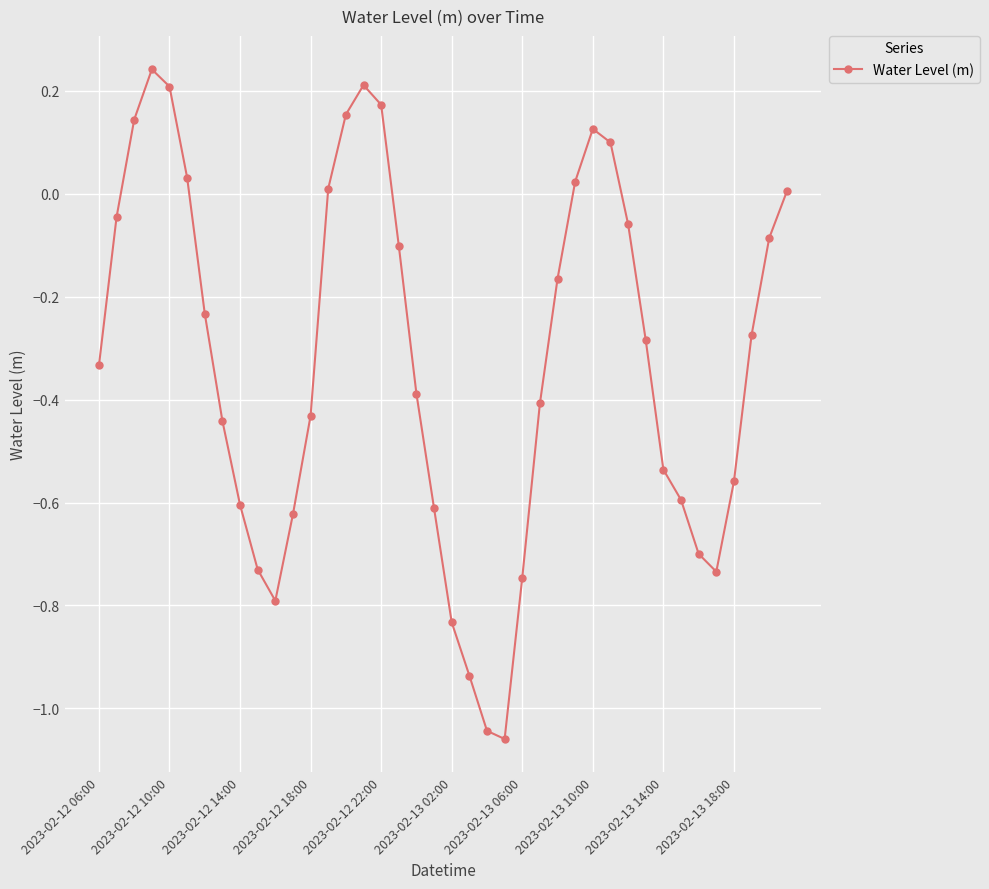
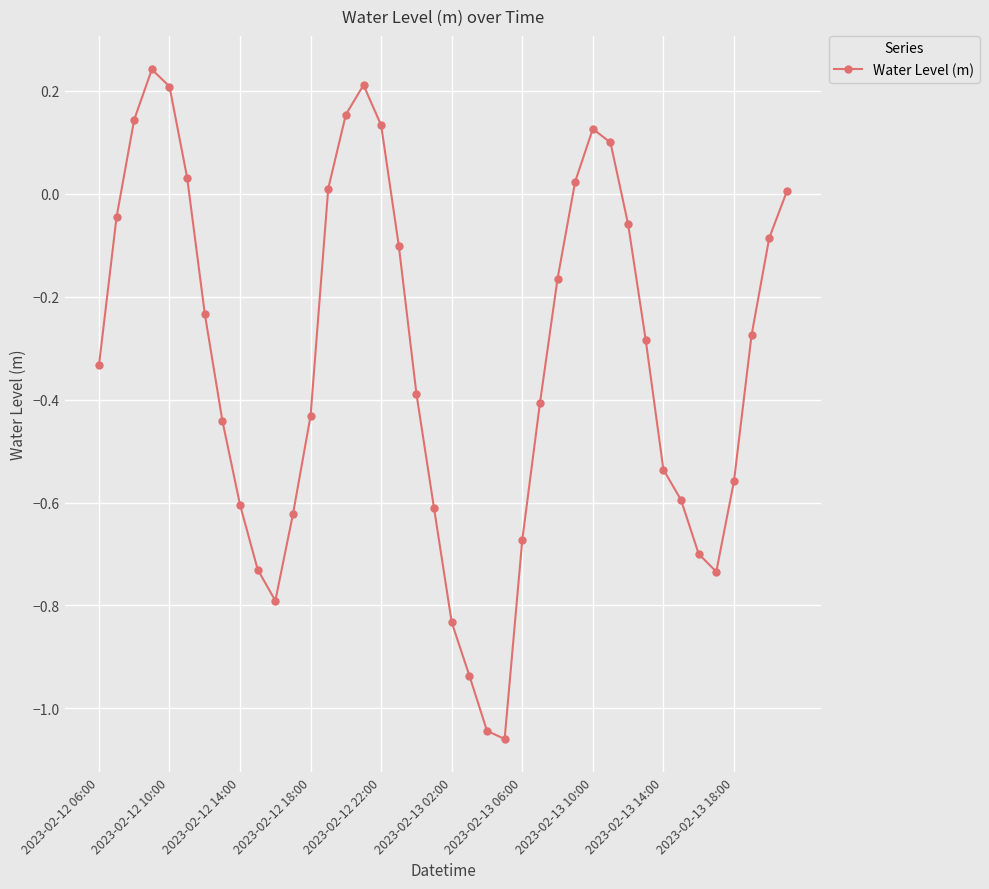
  {
    "2023-02-12 06:00": -0.33,
    "2023-02-12 10:00": 0.21,
    "2023-02-12 14:00": -0.60,
    "2023-02-12 18:00": -0.43,
-   "2023-02-12 22:00": 0.17,
+   "2023-02-12 22:00": 0.13,
    "2023-02-13 02:00": -0.83,
-   "2023-02-13 06:00": -0.75,
+   "2023-02-13 06:00": -0.67,
    "2023-02-13 10:00": 0.13,
    "2023-02-13 14:00": -0.54,
    "2023-02-13 18:00": -0.56
  }
